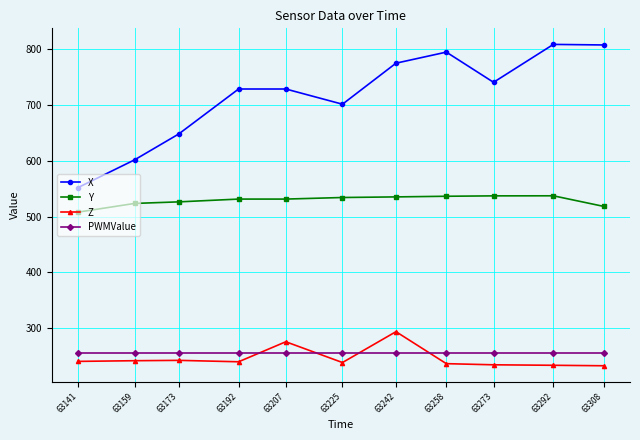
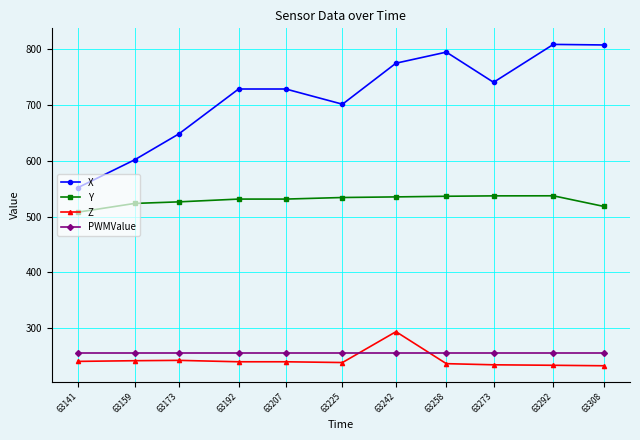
  {
    "X": {
      "63159": 600,
      "63173": 650,
      "63192": 730,
      "63207": 730,
      "63225": 700,
      "63242": 770,
      "63258": 790,
      "63273": 740,
      "63292": 810,
      "63308": 810
    },
    "Y": {
      "63173": 530,
      "63192": 530,
      "63207": 530,
      "63225": 530,
      "63242": 540,
      "63258": 540,
      "63273": 540,
      "63292": 540,
      "63308": 520
    },
    "Z": {
      "63141": 240,
      "63159": 240,
      "63173": 240,
      "63192": 240,
-     "63207": 280,
+     "63207": 240,
      "63225": 240,
      "63242": 290,
      "63258": 240,
      "63273": 230,
      "63292": 230,
      "63308": 230
    },
    "PWMValue": {
      "63141": 260,
      "63159": 260,
      "63173": 260,
      "63192": 260,
      "63207": 260,
      "63225": 260,
      "63242": 260,
      "63258": 260,
      "63273": 260,
      "63292": 260,
      "63308": 260
    }
  }
